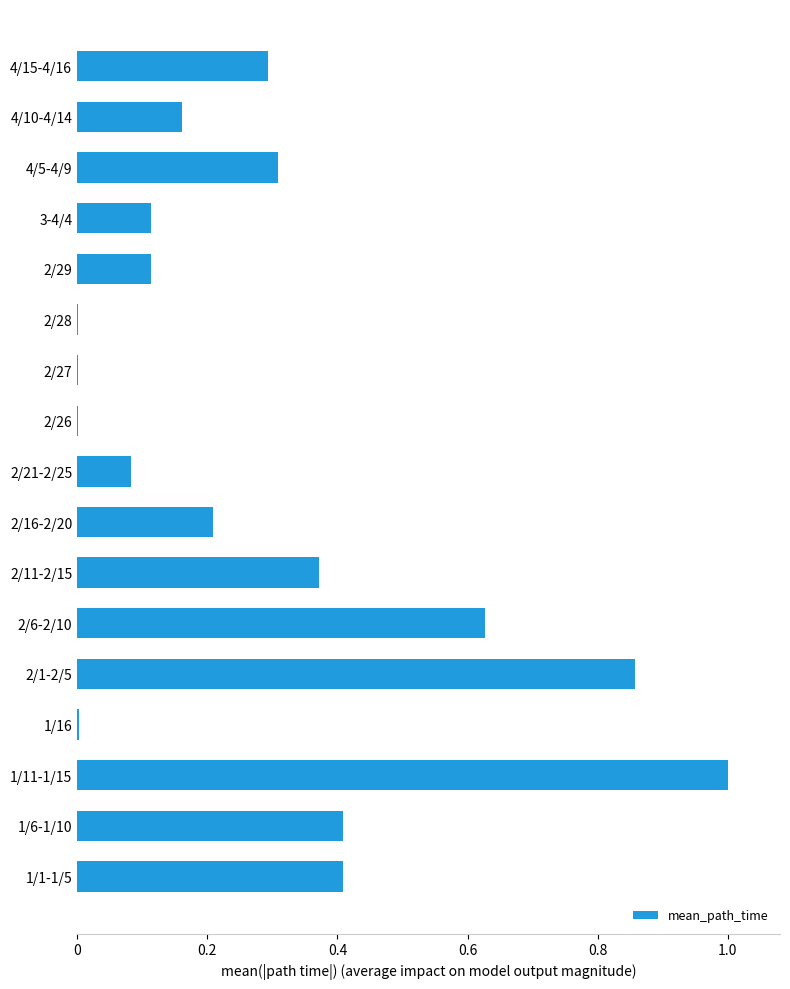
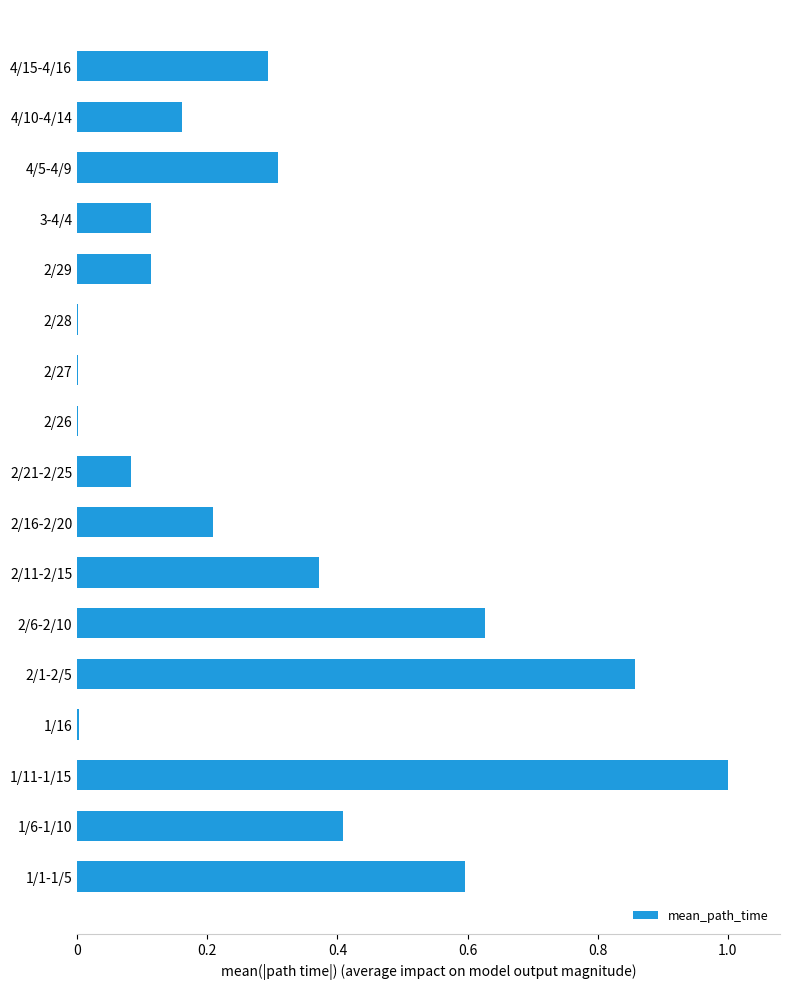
  {
    "4/15-4/16": 0.29,
    "4/10-4/14": 0.16,
    "4/5-4/9": 0.31,
    "3-4/4": 0.11,
    "2/29": 0.11,
    "2/21-2/25": 0.08,
    "2/16-2/20": 0.21,
    "2/11-2/15": 0.37,
    "2/6-2/10": 0.63,
    "2/1-2/5": 0.86,
    "1/11-1/15": 1.00,
    "1/6-1/10": 0.41,
-   "1/1-1/5": 0.41
+   "1/1-1/5": 0.60
  }
